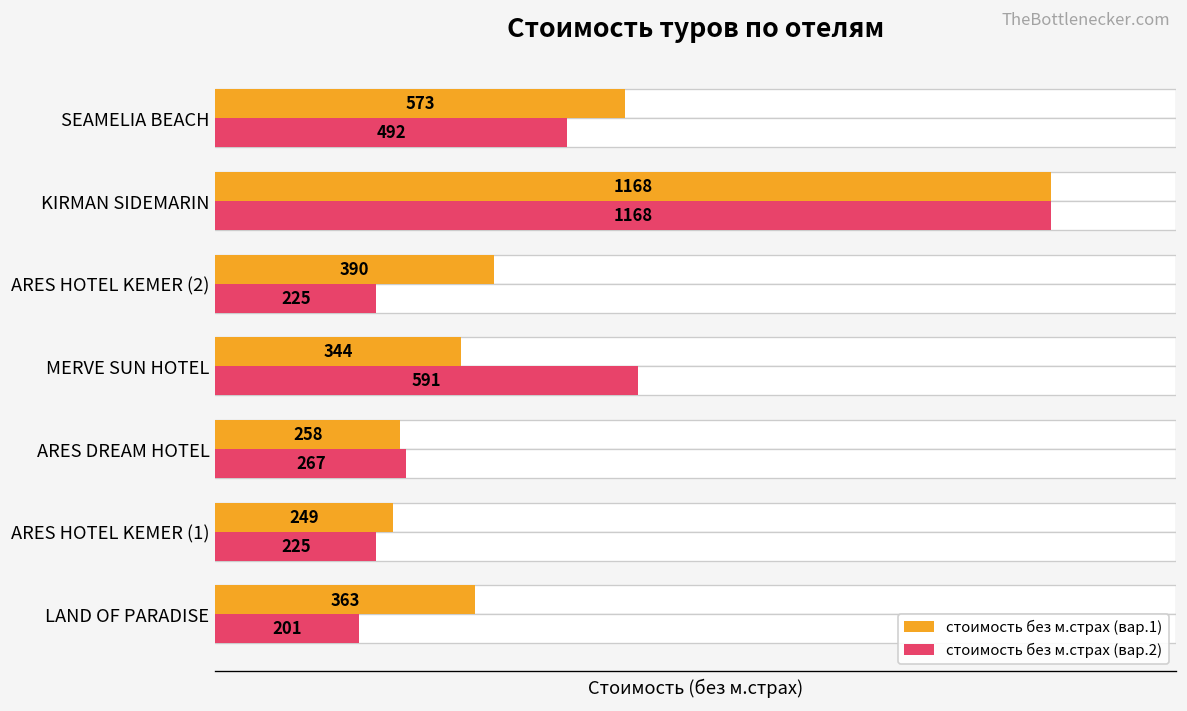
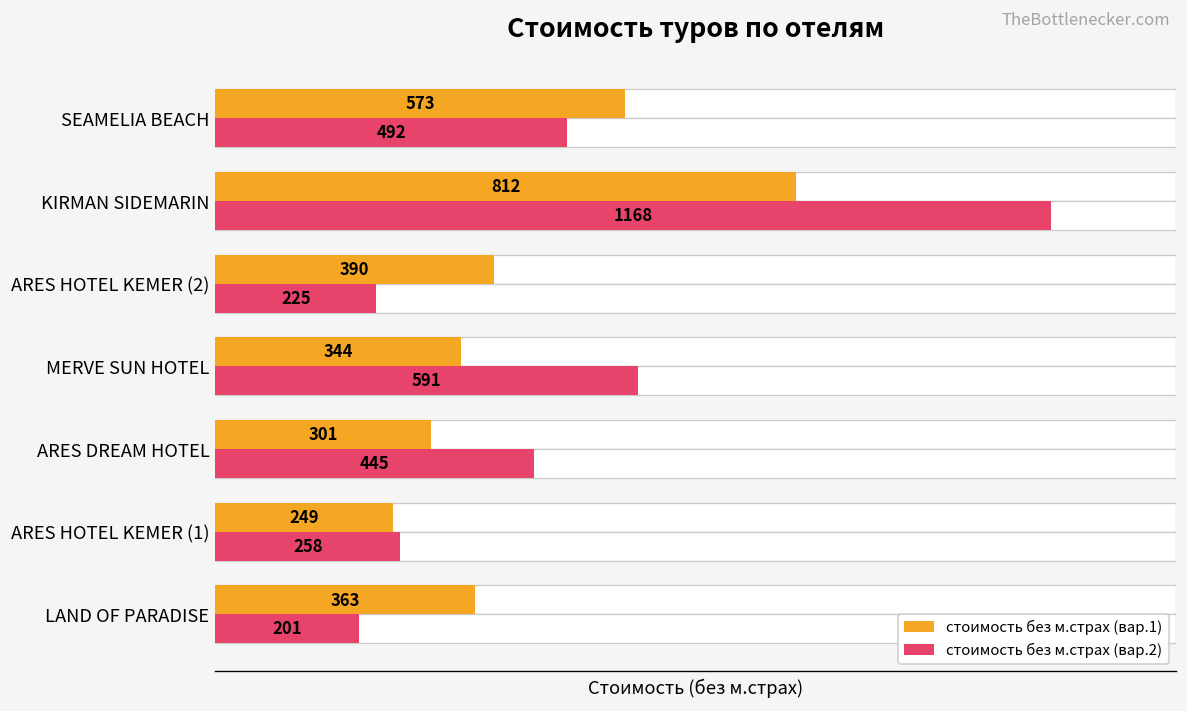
  {
    "стоимость без м.страх (вар.1)": {
-     "KIRMAN SIDEMARIN": 1168,
-     "ARES DREAM HOTEL": 258
+     "KIRMAN SIDEMARIN": 812,
+     "ARES DREAM HOTEL": 301
    },
    "стоимость без м.страх (вар.2)": {
-     "ARES DREAM HOTEL": 267,
-     "ARES HOTEL KEMER (1)": 225
+     "ARES DREAM HOTEL": 445,
+     "ARES HOTEL KEMER (1)": 258
    }
  }
